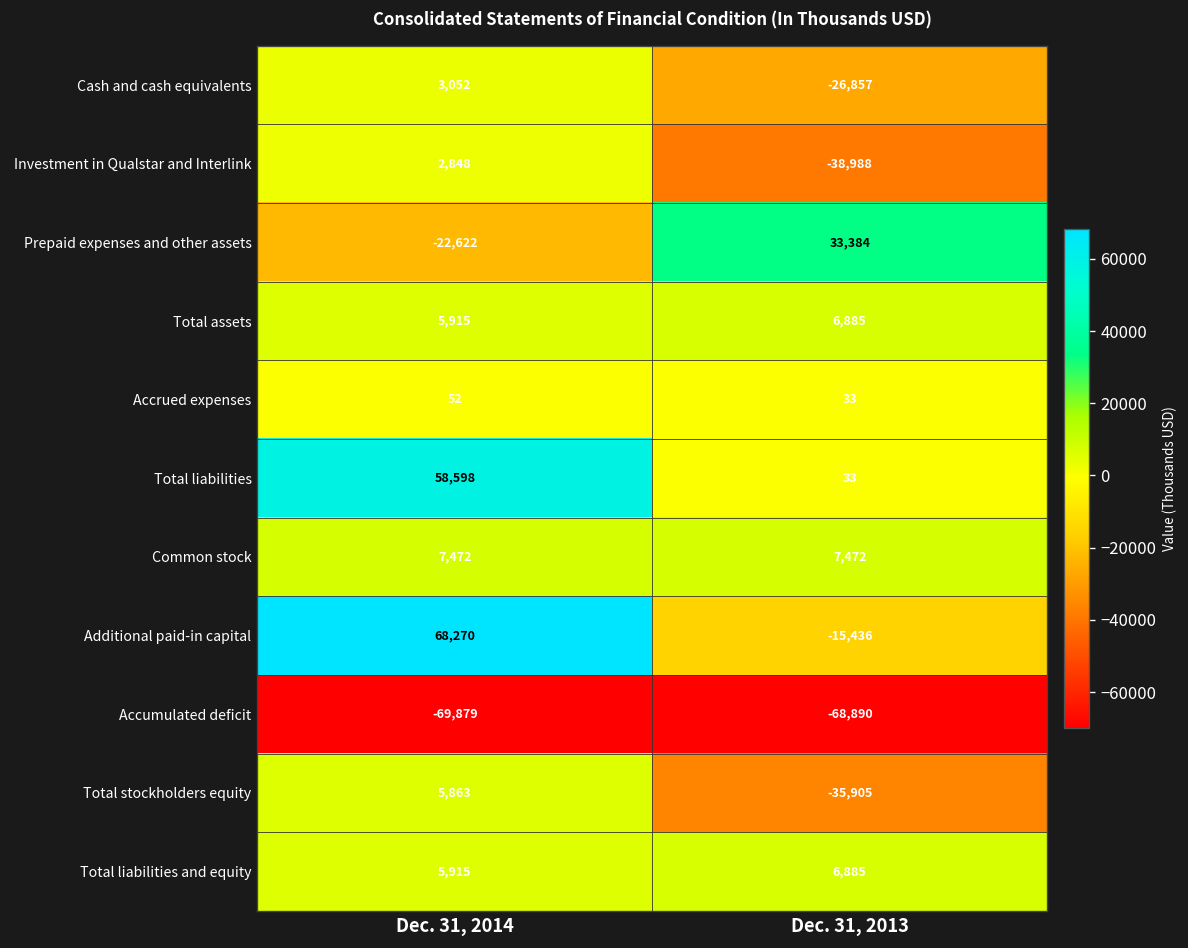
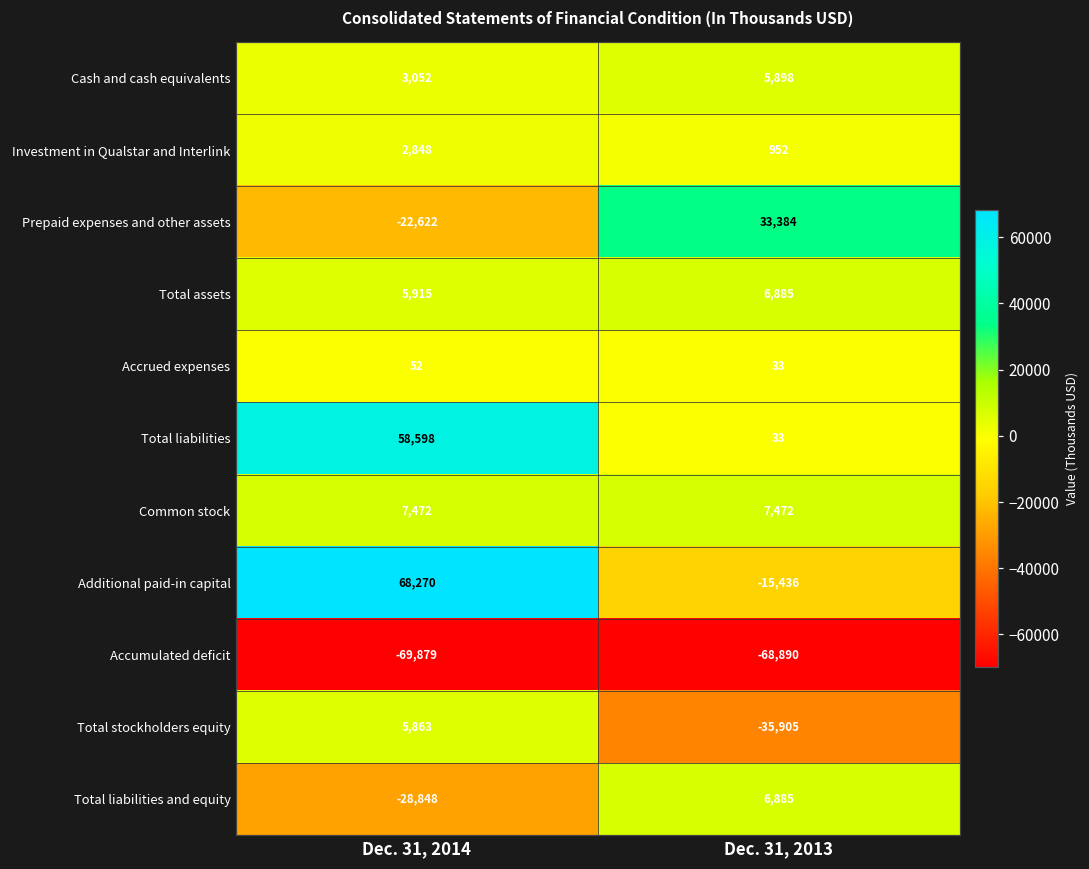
  {
    "Cash and cash equivalents": {
      "Dec. 31, 2014": "3,052",
-     "Dec. 31, 2013": "-26,857"
+     "Dec. 31, 2013": "5,898"
    },
    "Investment in Qualstar and Interlink": {
      "Dec. 31, 2014": "2,848",
-     "Dec. 31, 2013": "-38,988"
+     "Dec. 31, 2013": "952"
    },
    "Prepaid expenses and other assets": {
      "Dec. 31, 2014": "-22,622",
      "Dec. 31, 2013": "33,384"
    },
    "Total assets": {
      "Dec. 31, 2014": "5,915",
      "Dec. 31, 2013": "6,885"
    },
    "Accrued expenses": {
      "Dec. 31, 2014": "52",
      "Dec. 31, 2013": "33"
    },
    "Total liabilities": {
      "Dec. 31, 2014": "58,598",
      "Dec. 31, 2013": "33"
    },
    "Common stock": {
      "Dec. 31, 2014": "7,472",
      "Dec. 31, 2013": "7,472"
    },
    "Additional paid-in capital": {
      "Dec. 31, 2014": "68,270",
      "Dec. 31, 2013": "-15,436"
    },
    "Accumulated deficit": {
      "Dec. 31, 2014": "-69,879",
      "Dec. 31, 2013": "-68,890"
    },
    "Total stockholders equity": {
      "Dec. 31, 2014": "5,863",
      "Dec. 31, 2013": "-35,905"
    },
    "Total liabilities and equity": {
-     "Dec. 31, 2014": "5,915",
+     "Dec. 31, 2014": "-28,848",
      "Dec. 31, 2013": "6,885"
    }
  }
